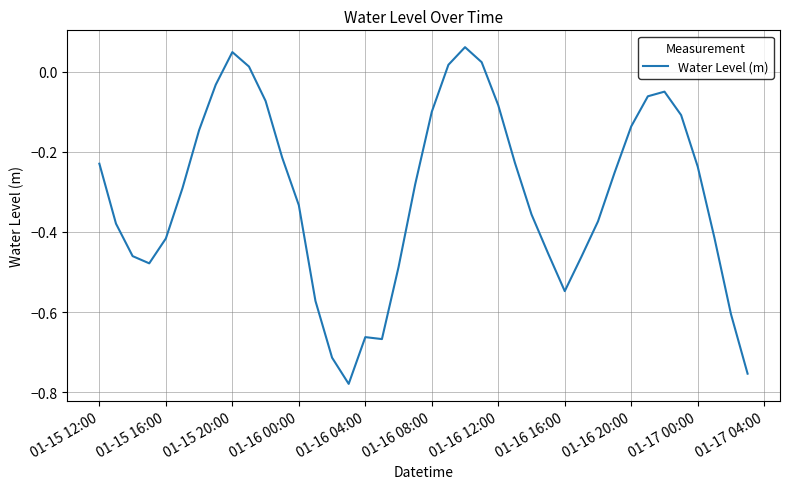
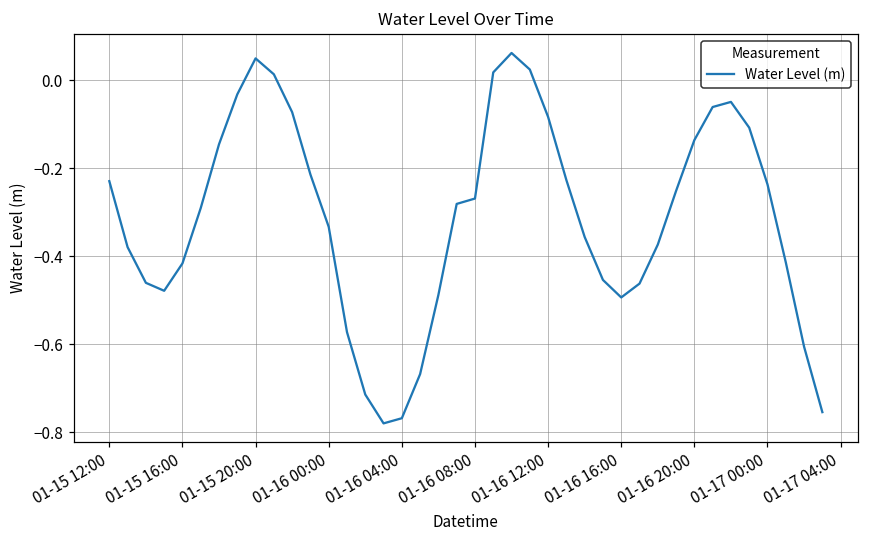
  {
    "01-15 12:00": -0.23,
    "01-15 16:00": -0.42,
    "01-15 20:00": 0.05,
    "01-16 00:00": -0.33,
-   "01-16 04:00": -0.66,
-   "01-16 08:00": -0.10,
+   "01-16 04:00": -0.77,
+   "01-16 08:00": -0.27,
    "01-16 12:00": -0.08,
-   "01-16 16:00": -0.55,
+   "01-16 16:00": -0.49,
    "01-16 20:00": -0.14,
    "01-17 00:00": -0.24
  }
